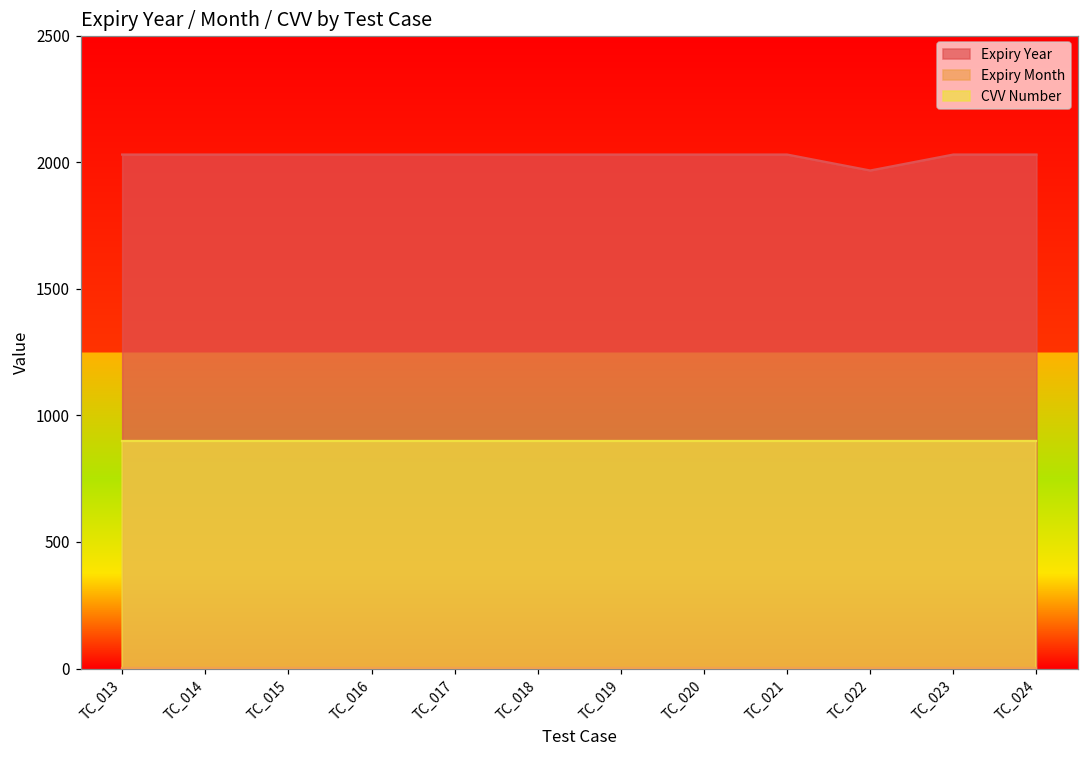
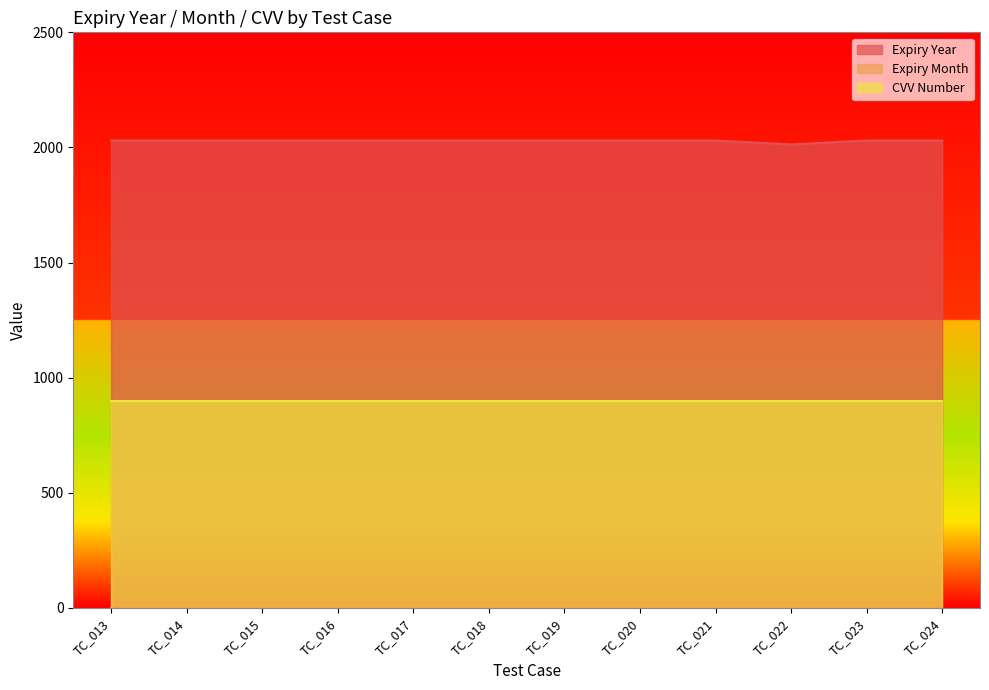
  {
    "Expiry Year": {
      "TC_013": 2030,
      "TC_014": 2030,
      "TC_015": 2030,
      "TC_016": 2030,
      "TC_017": 2030,
      "TC_018": 2030,
      "TC_019": 2030,
      "TC_020": 2030,
      "TC_021": 2030,
-     "TC_022": 1970,
+     "TC_022": 2010,
      "TC_023": 2030,
      "TC_024": 2030
    },
    "Expiry Month": {
      "TC_013": 0,
      "TC_014": 0,
      "TC_015": 0,
      "TC_016": 0,
      "TC_017": 0,
      "TC_018": 0,
      "TC_019": 0,
      "TC_020": 0,
      "TC_021": 0,
      "TC_022": 0,
      "TC_023": 0,
      "TC_024": 0
    },
    "CVV Number": {
      "TC_013": 900,
      "TC_014": 900,
      "TC_015": 900,
      "TC_016": 900,
      "TC_017": 900,
      "TC_018": 900,
      "TC_019": 900,
      "TC_020": 900,
      "TC_021": 900,
      "TC_022": 900,
      "TC_023": 900,
      "TC_024": 900
    }
  }
